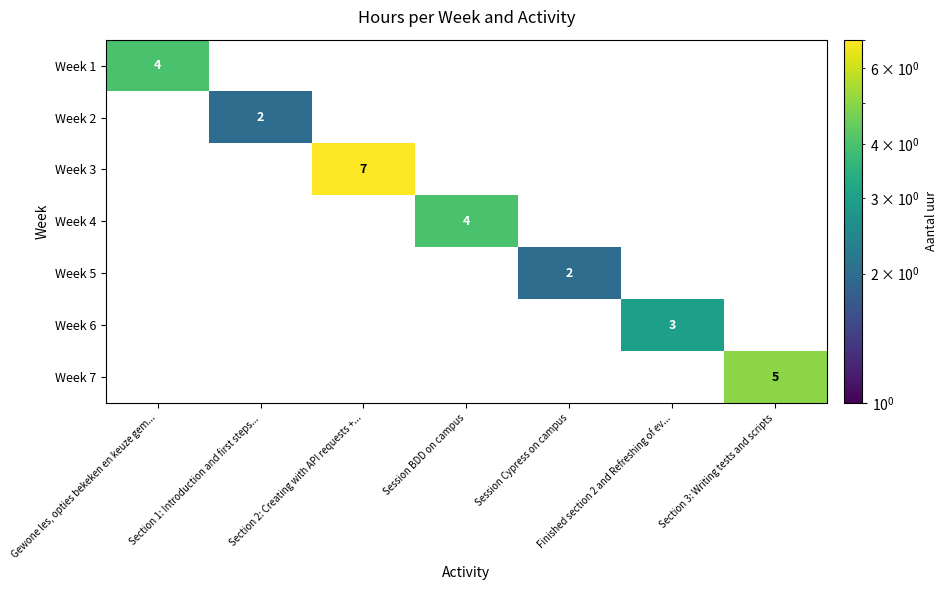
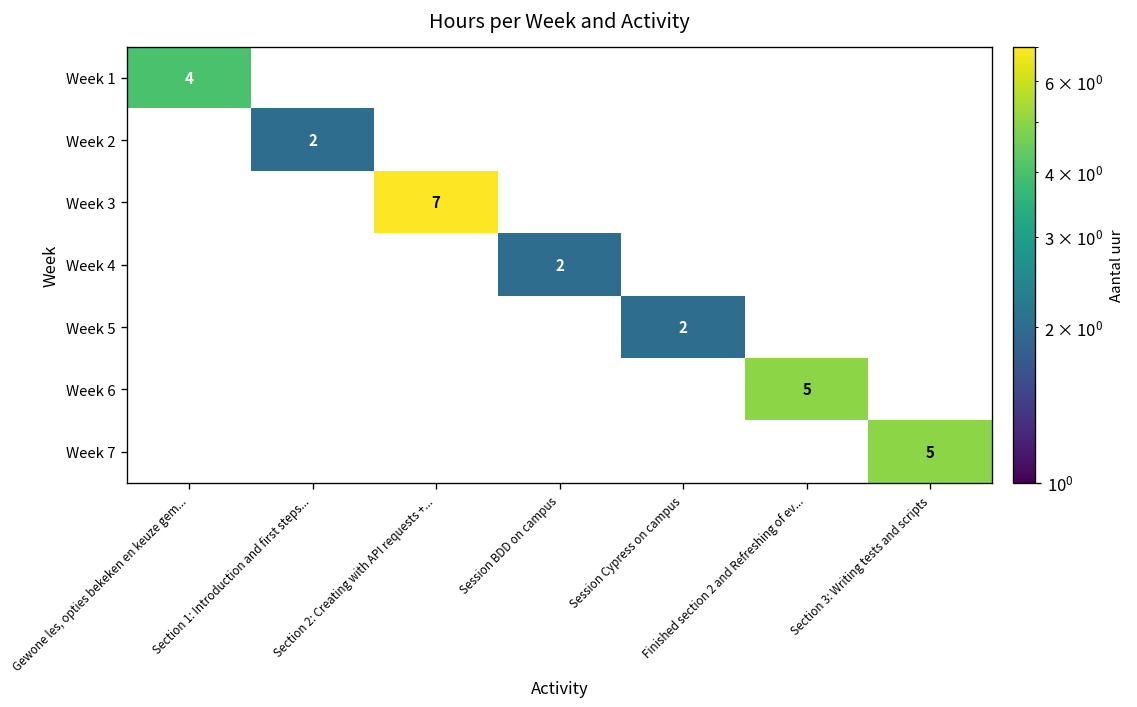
  {
    "Week 1": {
      "Gewone les, opties bekeken en keuze gem...": 4
    },
    "Week 2": {
      "Section 1: Introduction and first steps...": 2
    },
    "Week 3": {
      "Section 2: Creating with API requests +...": 7
    },
    "Week 4": {
-     "Session BDD on campus": 4
+     "Session BDD on campus": 2
    },
    "Week 5": {
      "Session Cypress on campus": 2
    },
    "Week 6": {
-     "Finished section 2 and Refreshing of ev...": 3
+     "Finished section 2 and Refreshing of ev...": 5
    },
    "Week 7": {
      "Section 3: Writing tests and scripts": 5
    }
  }
